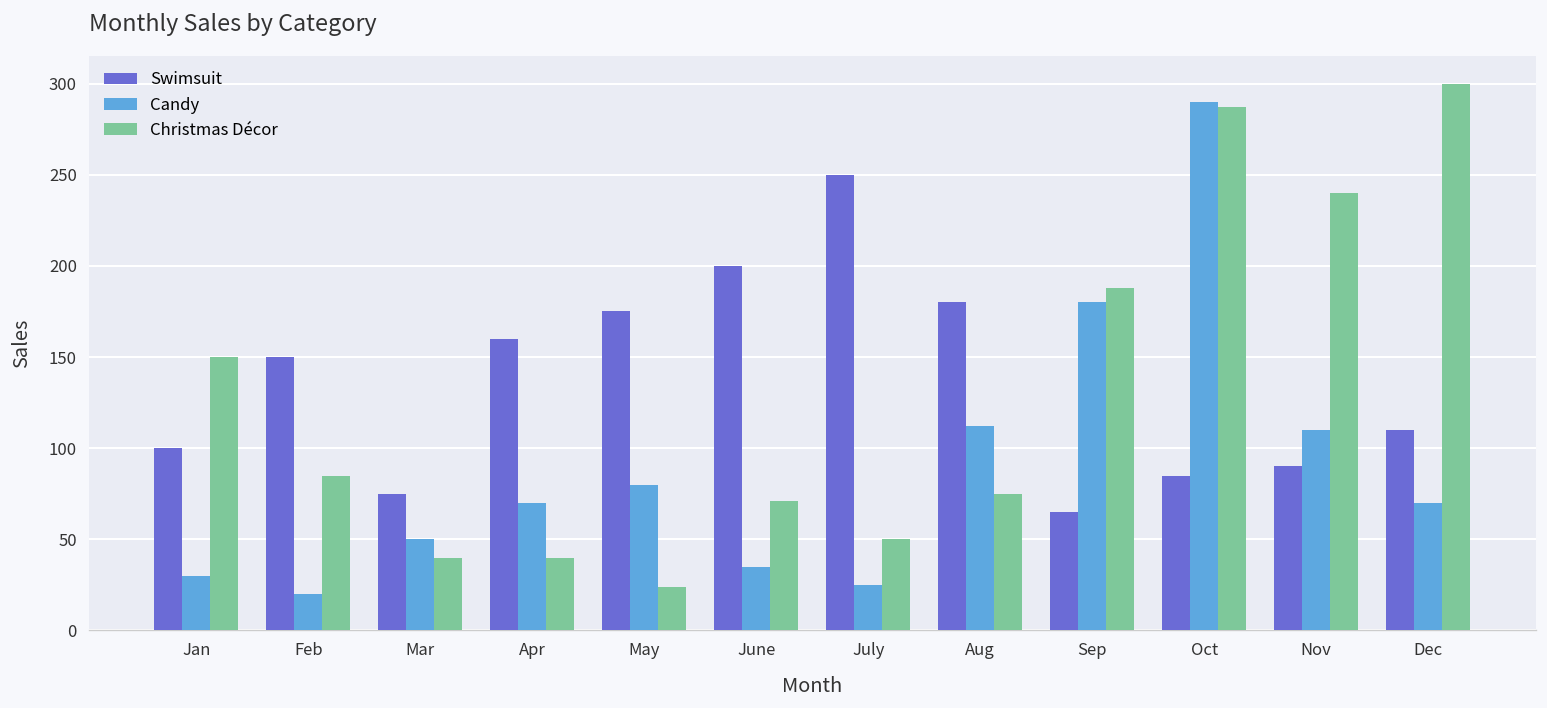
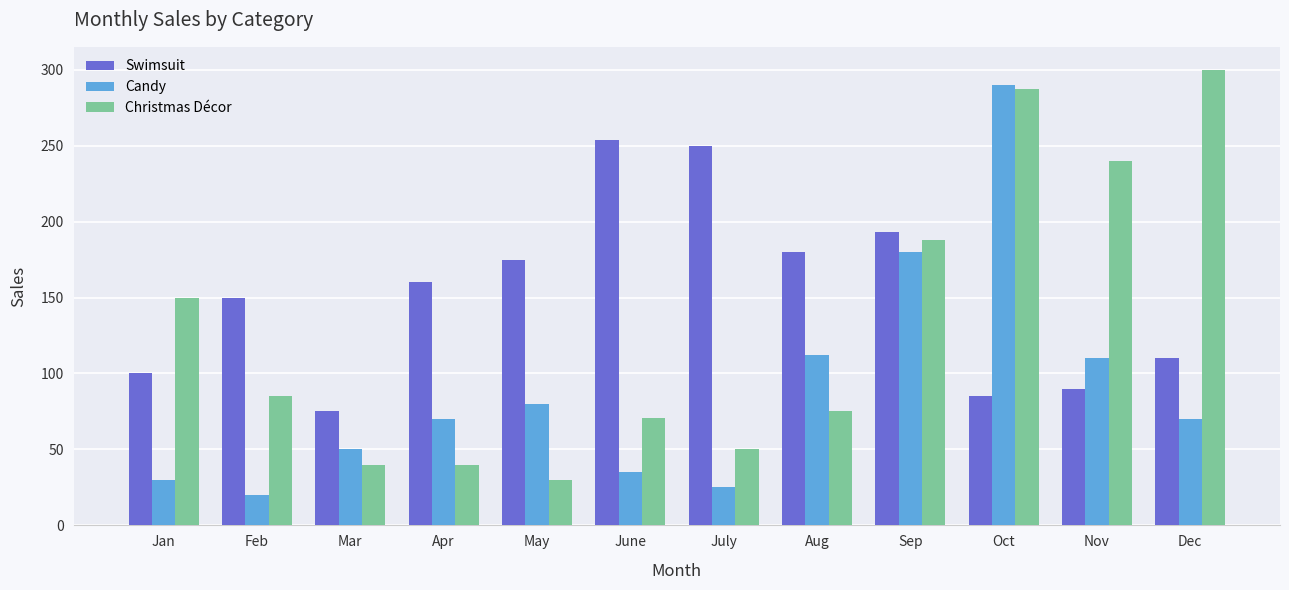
  {
    "Swimsuit": {
      "Jan": 100,
      "Feb": 150,
      "Mar": 75,
      "Apr": 160,
      "May": 175,
-     "June": 200,
+     "June": 254,
      "July": 250,
      "Aug": 180,
-     "Sep": 65,
+     "Sep": 193,
      "Oct": 85,
      "Nov": 90,
      "Dec": 110
    },
    "Candy": {
      "Jan": 30,
      "Feb": 20,
      "Mar": 50,
      "Apr": 70,
      "May": 80,
      "June": 35,
      "July": 25,
      "Aug": 112,
      "Sep": 180,
      "Oct": 290,
      "Nov": 110,
      "Dec": 70
    },
    "Christmas Décor": {
      "Jan": 150,
      "Feb": 85,
      "Mar": 40,
      "Apr": 40,
-     "May": 24,
+     "May": 30,
      "June": 71,
      "July": 50,
      "Aug": 75,
      "Sep": 188,
      "Oct": 287,
      "Nov": 240,
      "Dec": 300
    }
  }
